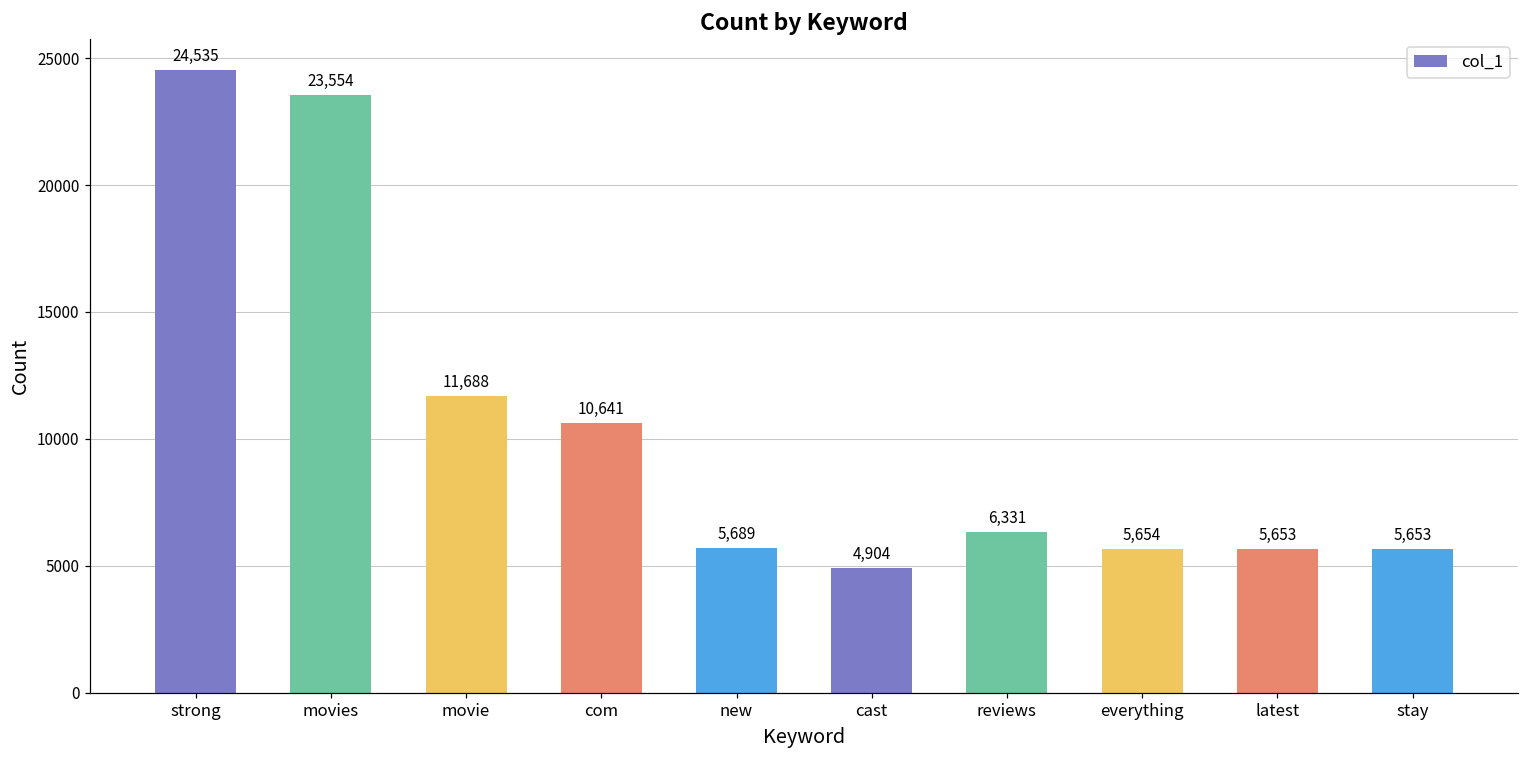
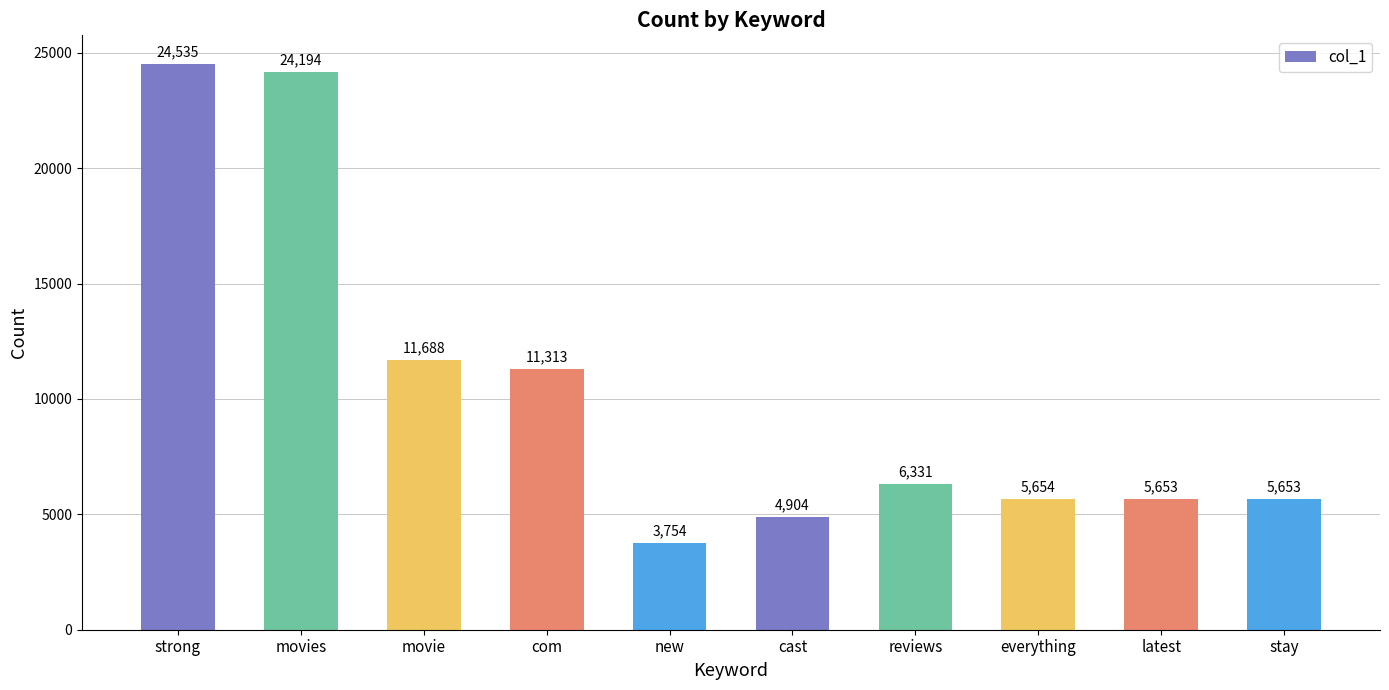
  {
    "strong": "24,535",
-   "movies": "23,554",
+   "movies": "24,194",
    "movie": "11,688",
-   "com": "10,641",
-   "new": "5,689",
+   "com": "11,313",
+   "new": "3,754",
    "cast": "4,904",
    "reviews": "6,331",
    "everything": "5,654",
    "latest": "5,653",
    "stay": "5,653"
  }
